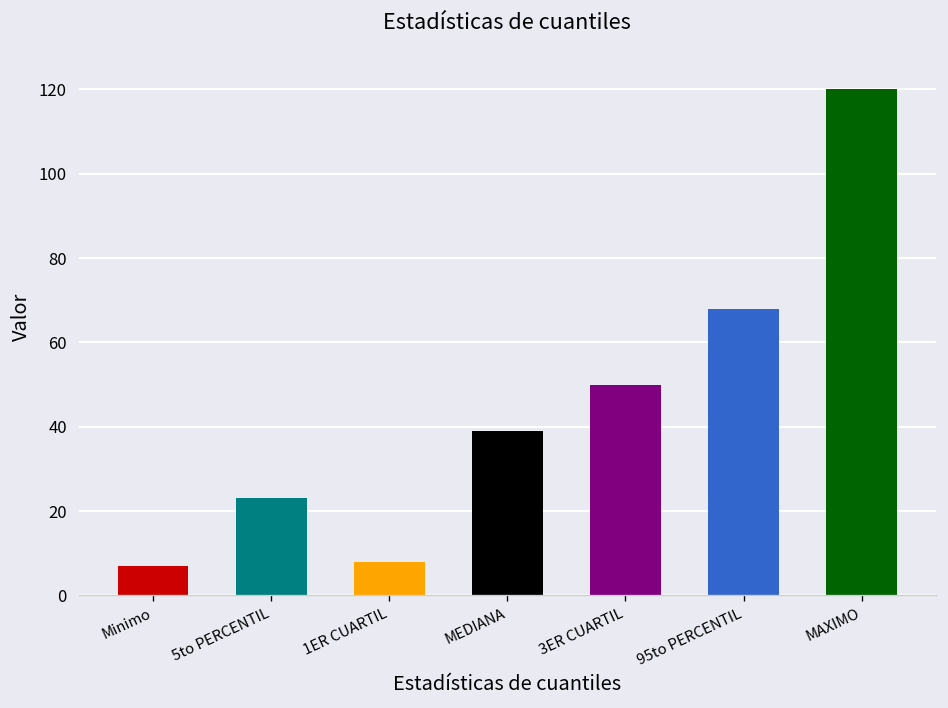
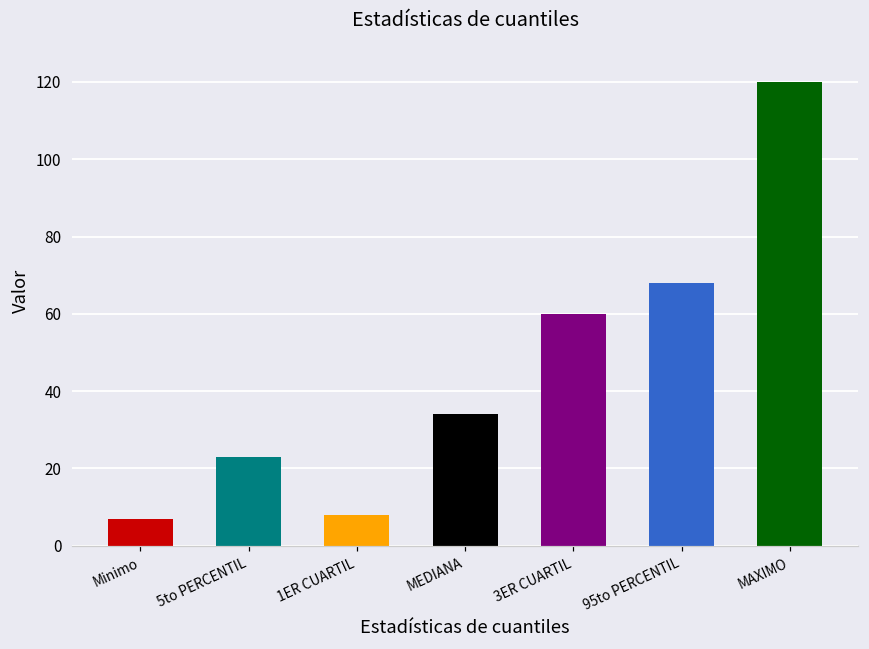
  {
    "Minimo": 7,
    "5to PERCENTIL": 23,
    "1ER CUARTIL": 8,
-   "MEDIANA": 39,
-   "3ER CUARTIL": 50,
+   "MEDIANA": 34,
+   "3ER CUARTIL": 60,
    "95to PERCENTIL": 68,
    "MAXIMO": 120
  }
